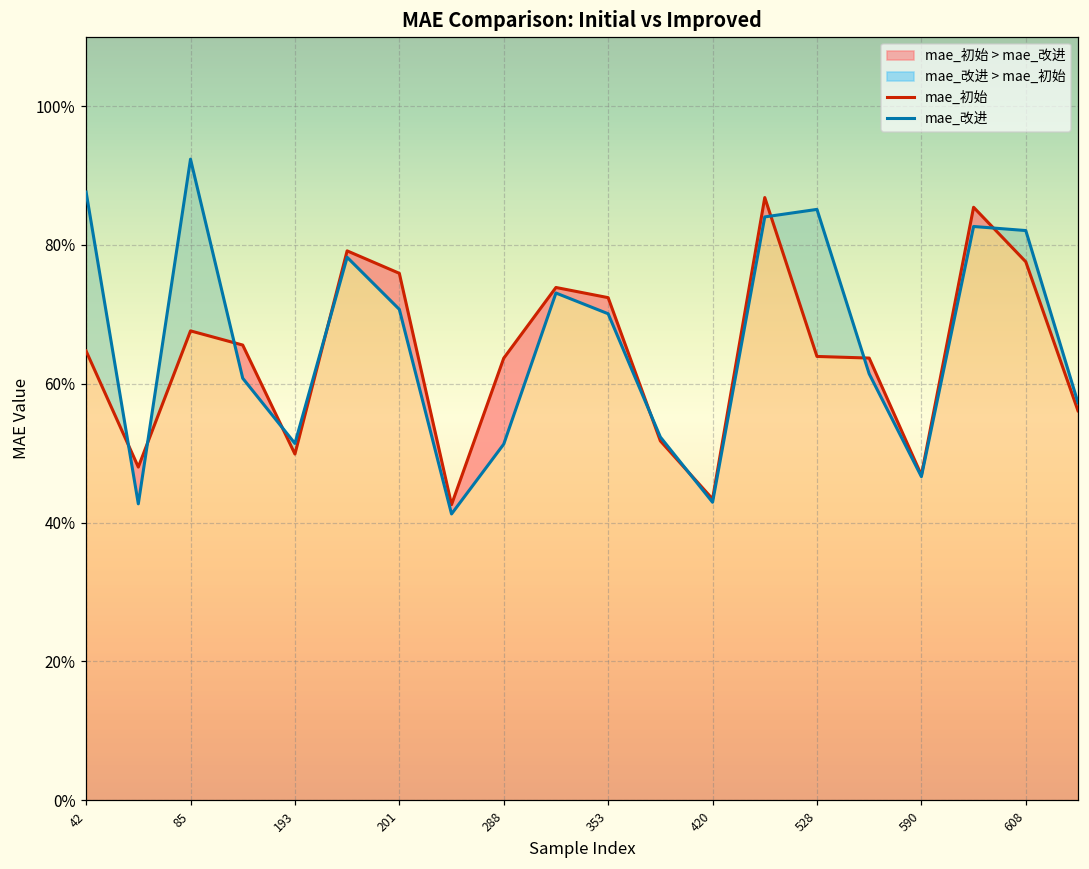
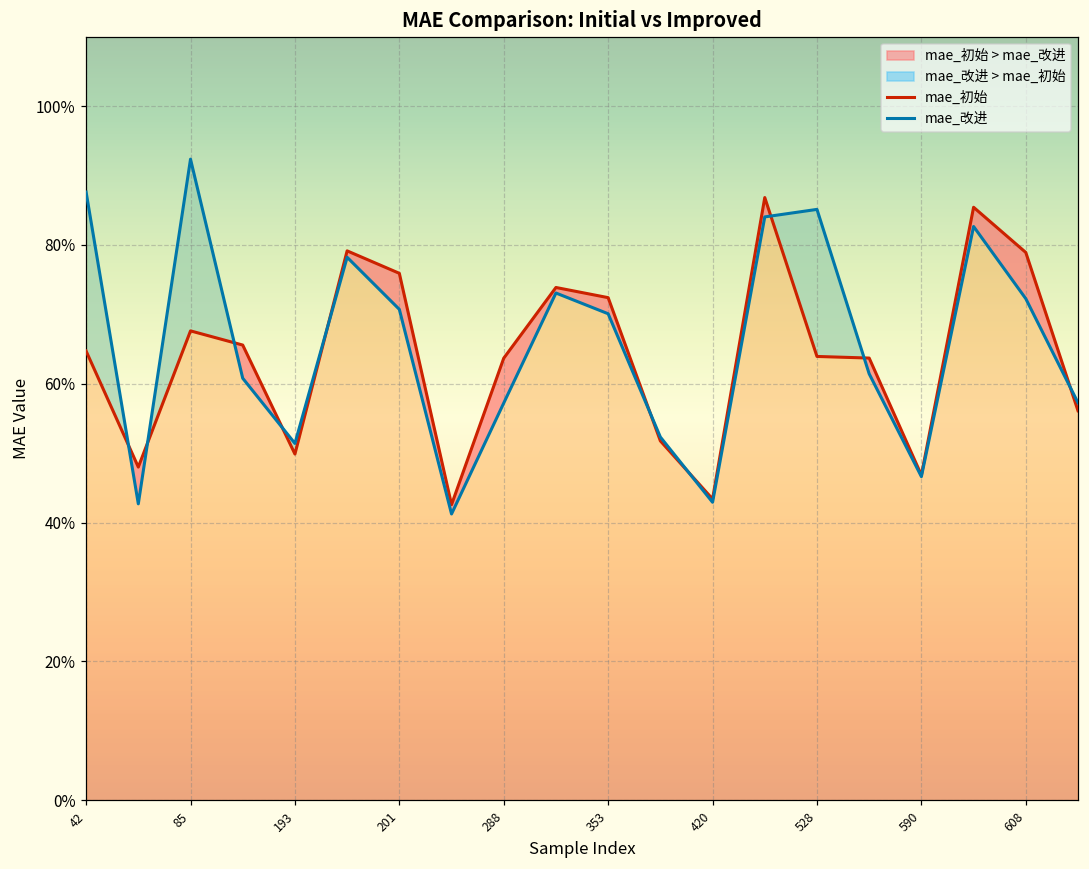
  {
    "mae_初始": {
      "42": "65%",
      "288": "64%",
      "528": "64%",
-     "608": "78%"
+     "608": "79%"
    },
    "mae_改进": {
      "42": "88%",
-     "288": "51%",
+     "288": "57%",
      "528": "85%",
-     "608": "82%"
+     "608": "72%"
    }
  }
